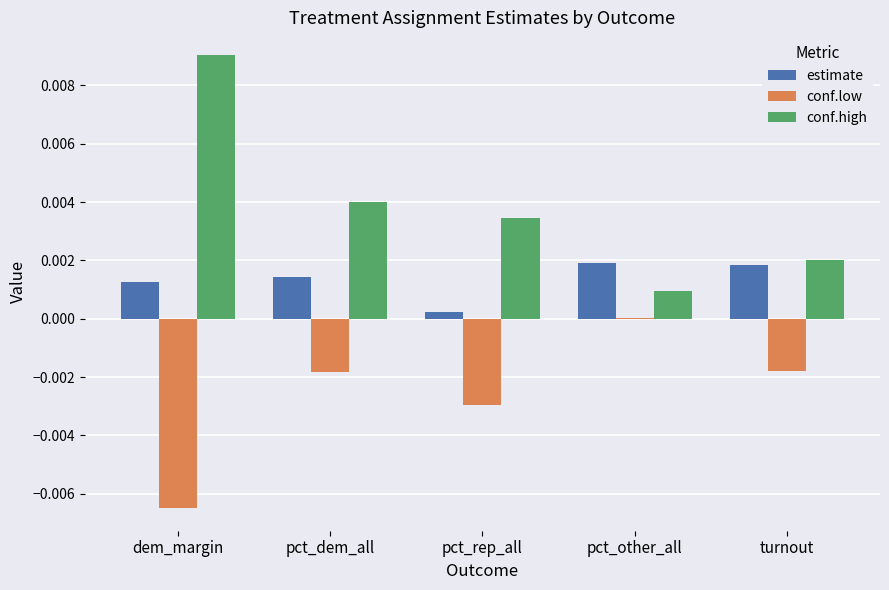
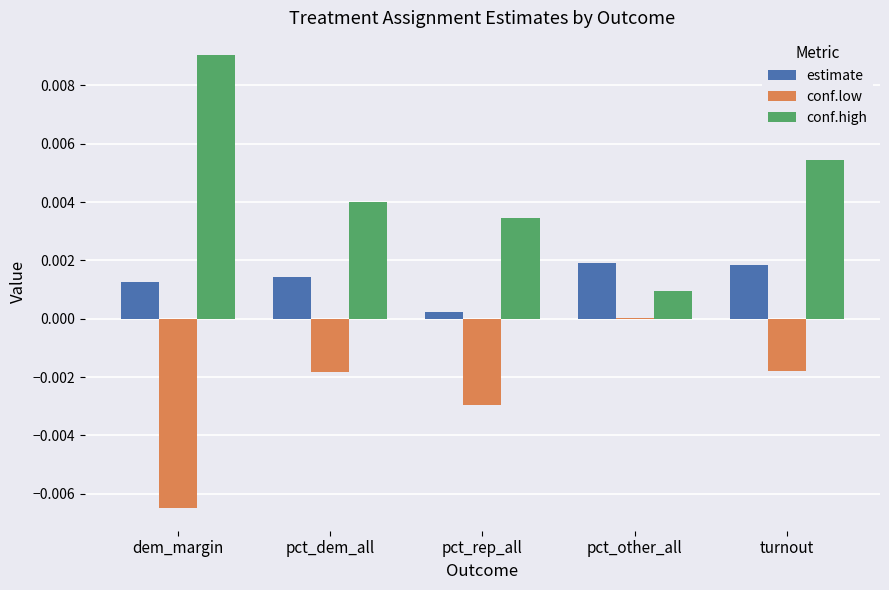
  {
    "estimate": {
      "dem_margin": 0.0013,
      "pct_dem_all": 0.0014,
      "pct_rep_all": 0.0002,
      "pct_other_all": 0.0019,
      "turnout": 0.0018
    },
    "conf.low": {
      "dem_margin": -0.0065,
      "pct_dem_all": -0.0018,
      "pct_rep_all": -0.0029,
      "turnout": -0.0018
    },
    "conf.high": {
      "dem_margin": 0.0090,
      "pct_dem_all": 0.0040,
      "pct_rep_all": 0.0034,
      "pct_other_all": 0.0010,
-     "turnout": 0.0020
+     "turnout": 0.0054
    }
  }
